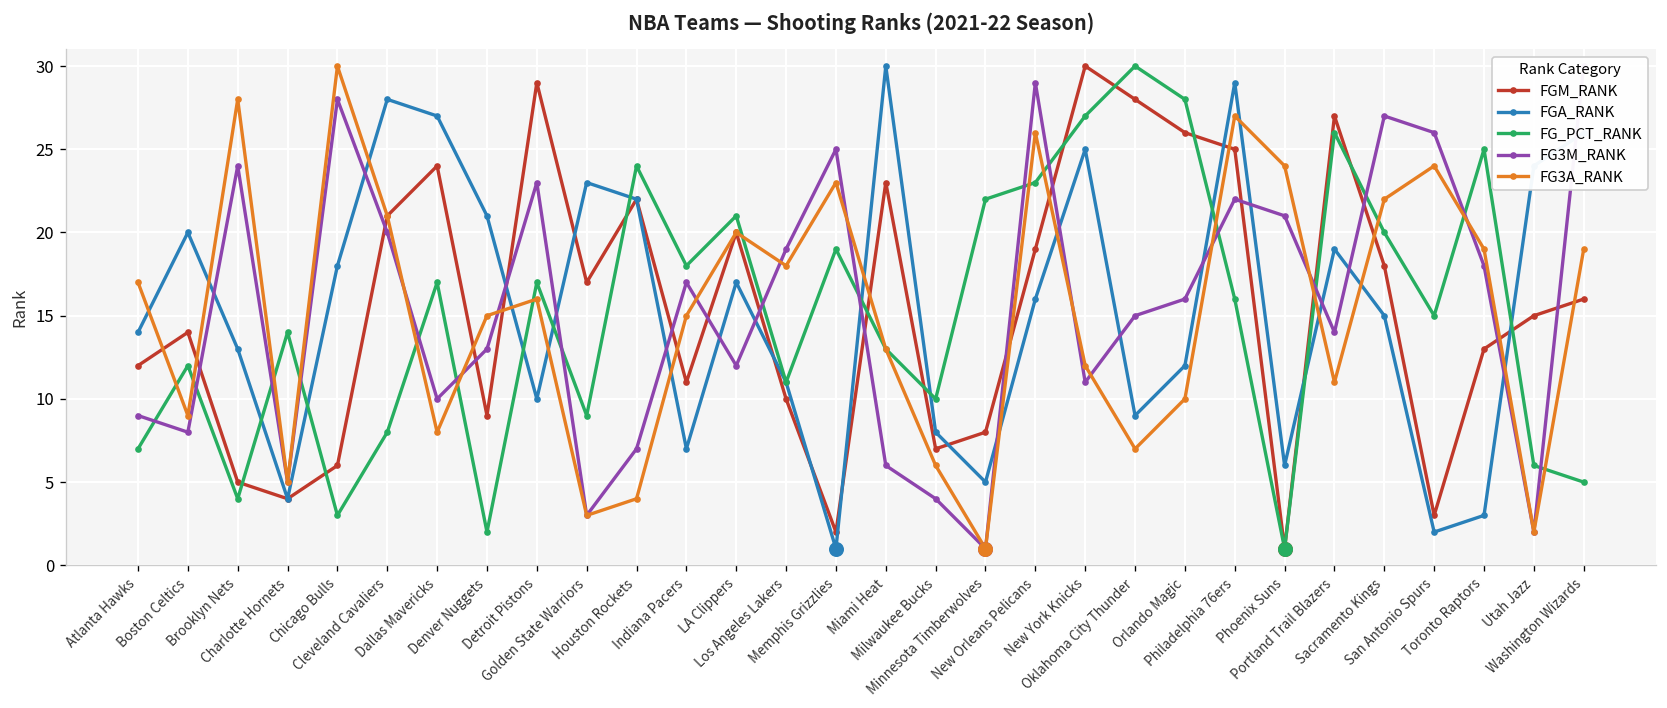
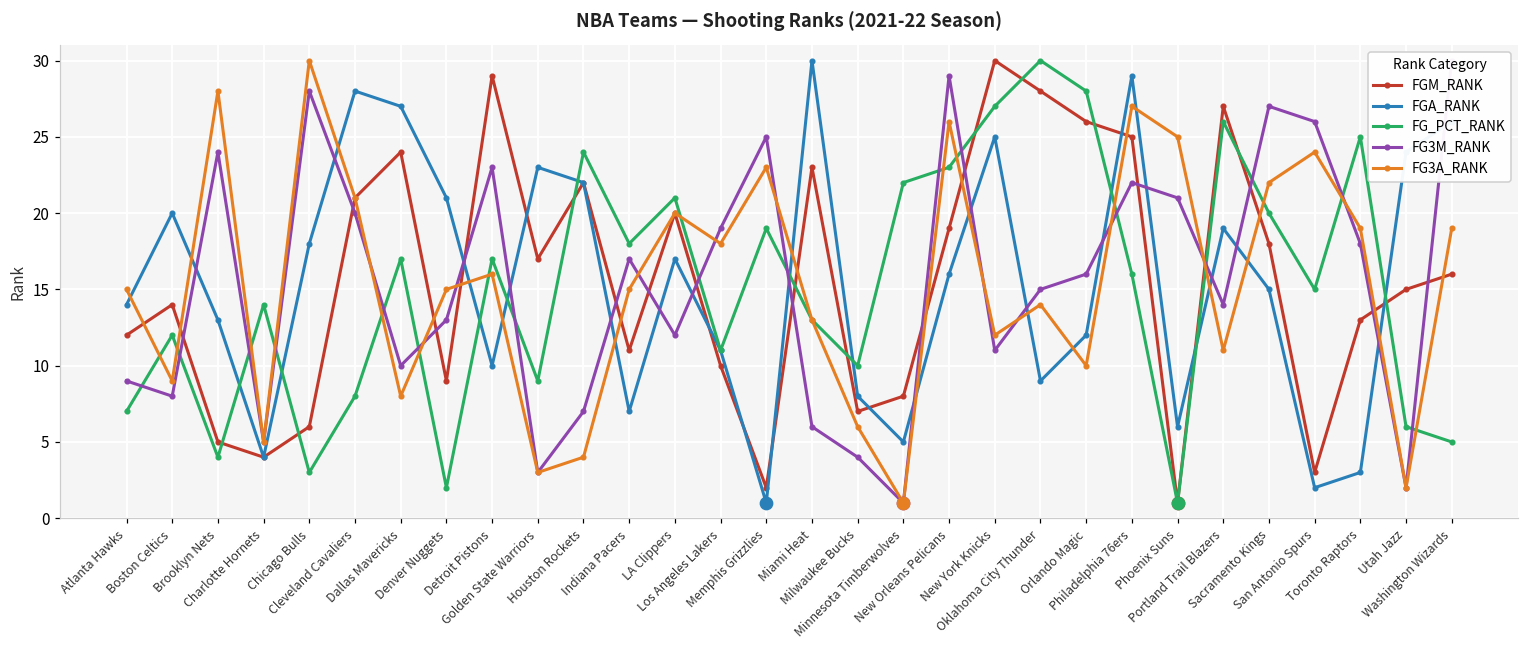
  {
    "FG_PCT_RANK": {
      "Atlanta Hawks": 7,
      "Boston Celtics": 12,
      "Brooklyn Nets": 4,
      "Charlotte Hornets": 14,
      "Chicago Bulls": 3,
      "Cleveland Cavaliers": 8,
      "Dallas Mavericks": 17,
      "Denver Nuggets": 2,
      "Detroit Pistons": 17,
      "Golden State Warriors": 9,
      "Houston Rockets": 24,
      "Indiana Pacers": 18,
      "LA Clippers": 21,
      "Memphis Grizzlies": 19,
      "Milwaukee Bucks": 10,
      "Minnesota Timberwolves": 22,
      "New Orleans Pelicans": 23,
      "New York Knicks": 27,
      "Oklahoma City Thunder": 30,
      "Orlando Magic": 28,
      "Philadelphia 76ers": 16,
      "Portland Trail Blazers": 26,
      "Sacramento Kings": 20,
      "San Antonio Spurs": 15,
      "Toronto Raptors": 25,
      "Utah Jazz": 6,
      "Washington Wizards": 5
    },
    "FG3A_RANK": {
-     "Atlanta Hawks": 17,
+     "Atlanta Hawks": 15,
      "Boston Celtics": 9,
      "Brooklyn Nets": 28,
      "Chicago Bulls": 30,
      "Dallas Mavericks": 8,
      "Denver Nuggets": 15,
      "Detroit Pistons": 16,
      "Houston Rockets": 4,
      "Indiana Pacers": 15,
      "Los Angeles Lakers": 18,
      "Memphis Grizzlies": 23,
      "Milwaukee Bucks": 6,
      "New Orleans Pelicans": 26,
      "New York Knicks": 12,
-     "Oklahoma City Thunder": 7,
+     "Oklahoma City Thunder": 14,
      "Orlando Magic": 10,
      "Philadelphia 76ers": 27,
-     "Phoenix Suns": 24,
+     "Phoenix Suns": 25,
      "Portland Trail Blazers": 11,
      "Sacramento Kings": 22,
      "San Antonio Spurs": 24,
      "Toronto Raptors": 19,
      "Washington Wizards": 19
    }
  }
